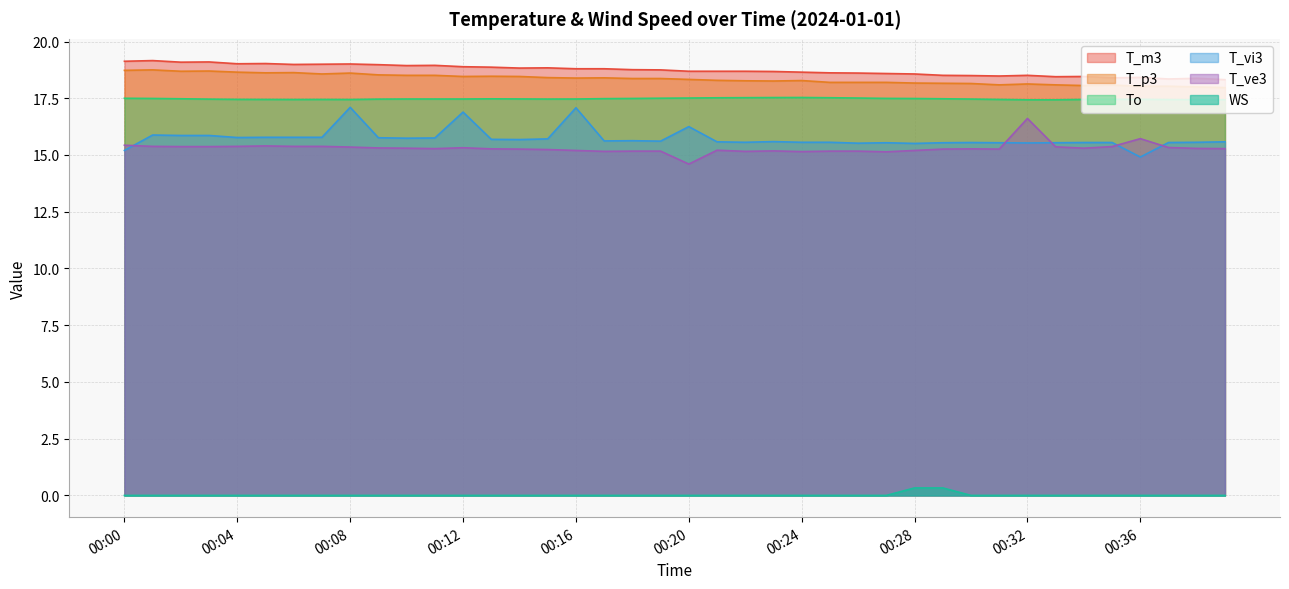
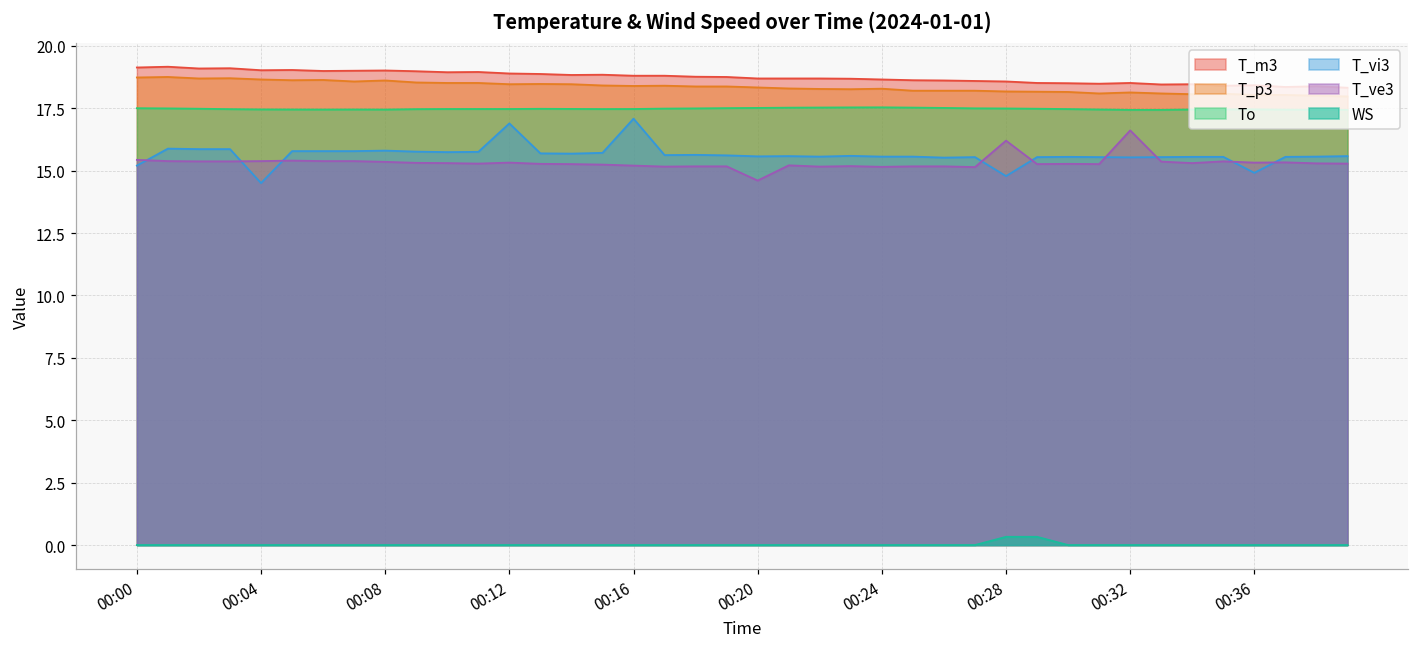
  {
    "T_vi3": {
      "00:00": 15.2,
-     "00:04": 15.8,
-     "00:08": 17.1,
+     "00:04": 14.5,
+     "00:08": 15.8,
      "00:12": 16.9,
      "00:16": 17.1,
-     "00:20": 16.3,
+     "00:20": 15.6,
      "00:24": 15.6,
-     "00:28": 15.5,
+     "00:28": 14.8,
      "00:32": 15.5,
      "00:36": 14.9
    },
    "T_ve3": {
      "00:00": 15.4,
      "00:04": 15.4,
      "00:08": 15.4,
      "00:12": 15.3,
      "00:16": 15.2,
      "00:20": 14.6,
      "00:24": 15.2,
-     "00:28": 15.2,
+     "00:28": 16.2,
      "00:32": 16.6,
-     "00:36": 15.7
+     "00:36": 15.3
    }
  }
